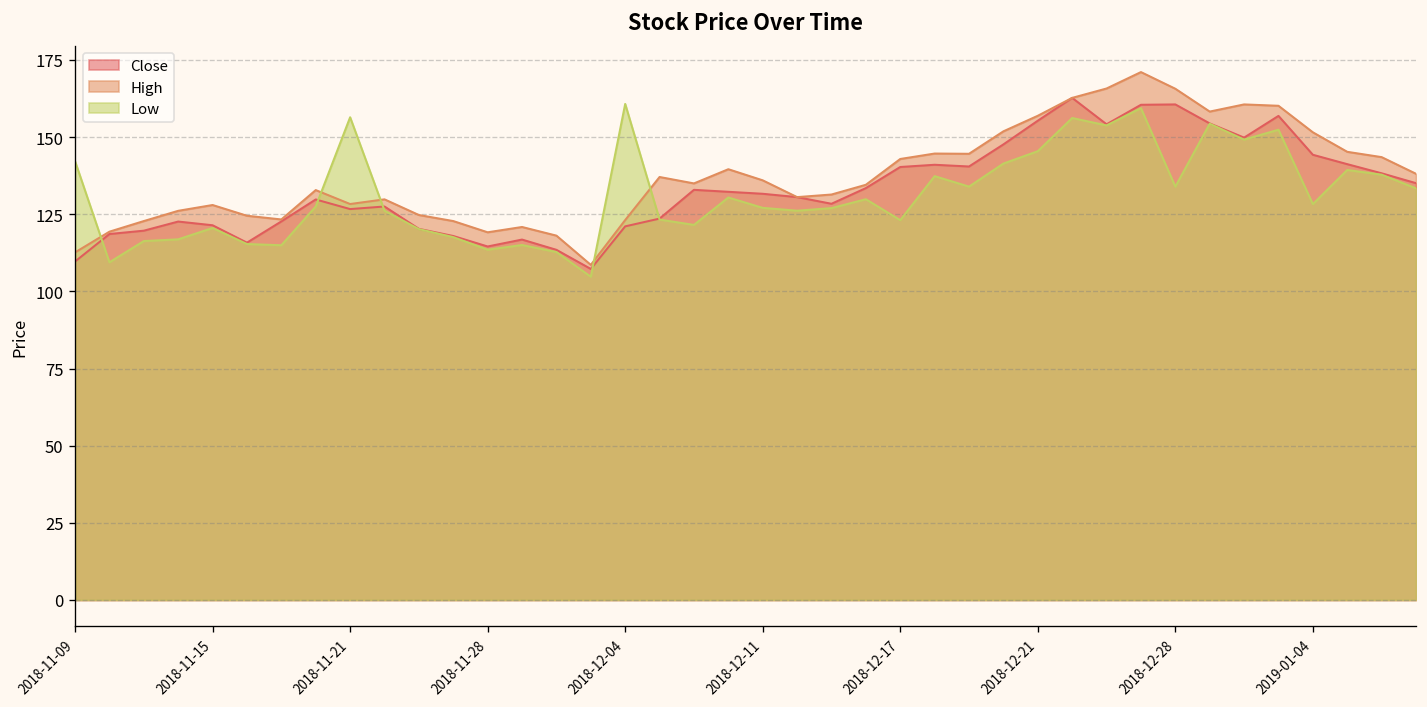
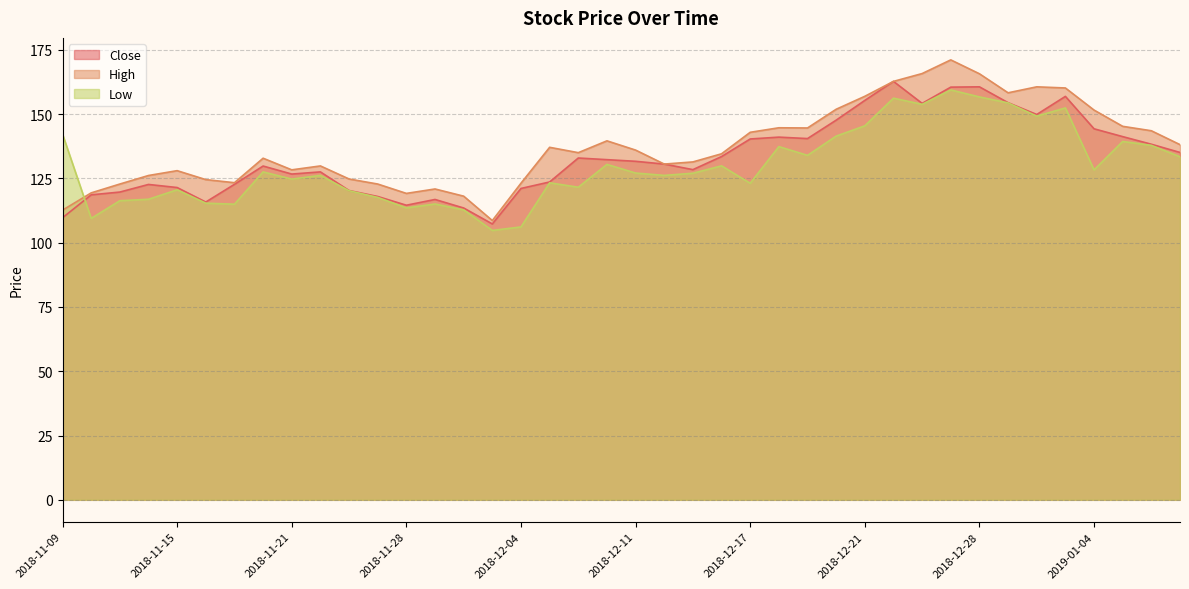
  {
    "Low": {
      "2018-11-09": 142,
-     "2018-11-21": 156,
+     "2018-11-21": 125,
      "2018-11-28": 114,
-     "2018-12-04": 161,
+     "2018-12-04": 106,
      "2018-12-11": 127,
      "2018-12-17": 123,
      "2018-12-21": 145,
-     "2018-12-28": 134,
+     "2018-12-28": 157,
      "2019-01-04": 128
    }
  }
